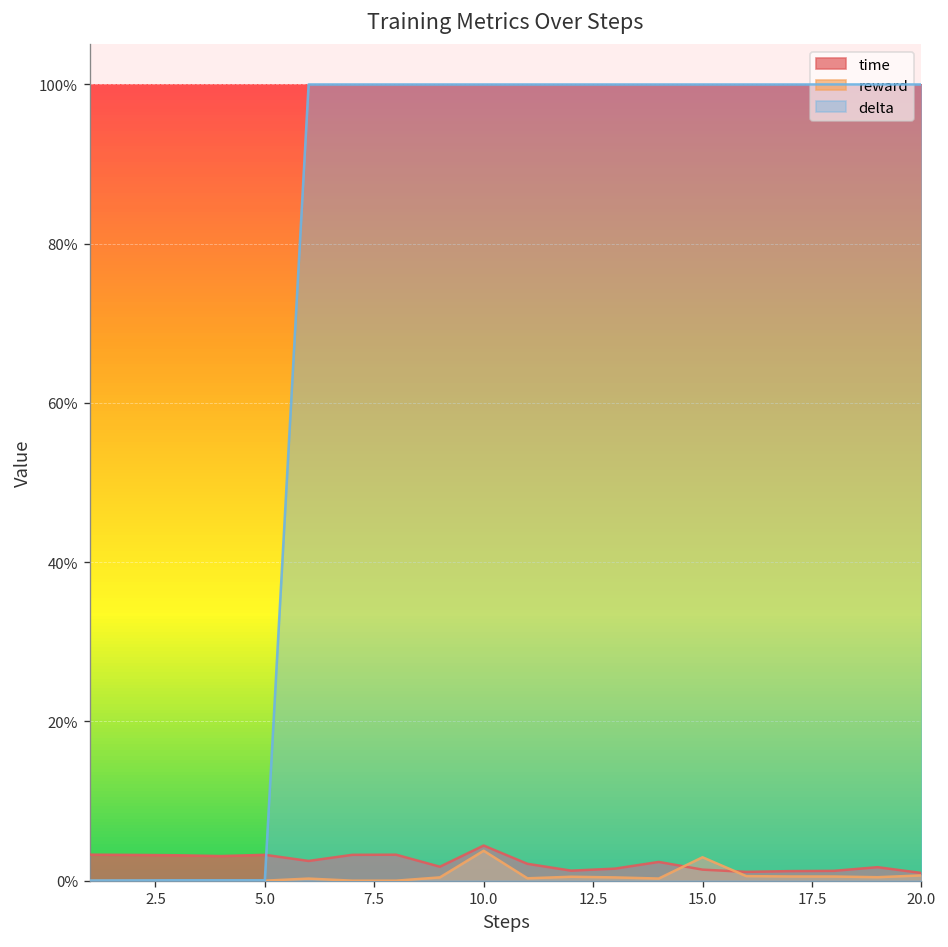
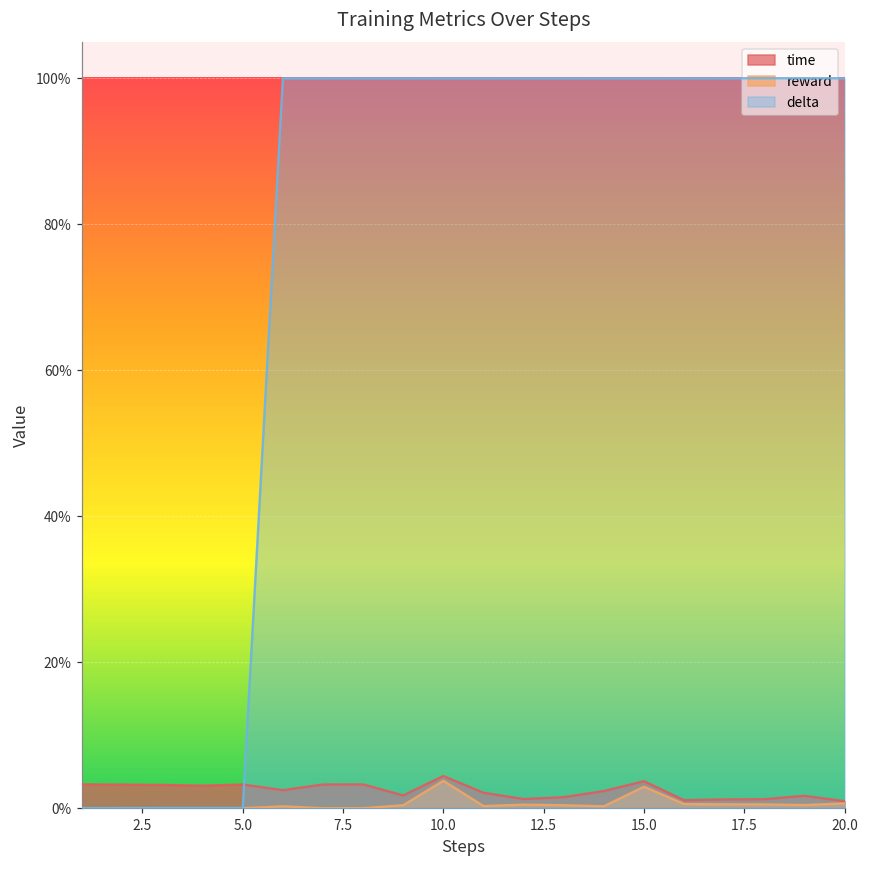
  {
    "time": {
      "5.0": "3%",
      "10.0": "4%",
-     "15.0": "1%"
+     "15.0": "4%"
    },
    "reward": {
      "10.0": "4%",
      "15.0": "3%"
    },
    "delta": {
      "10.0": "100%",
      "15.0": "100%",
      "20.0": "100%"
    }
  }
